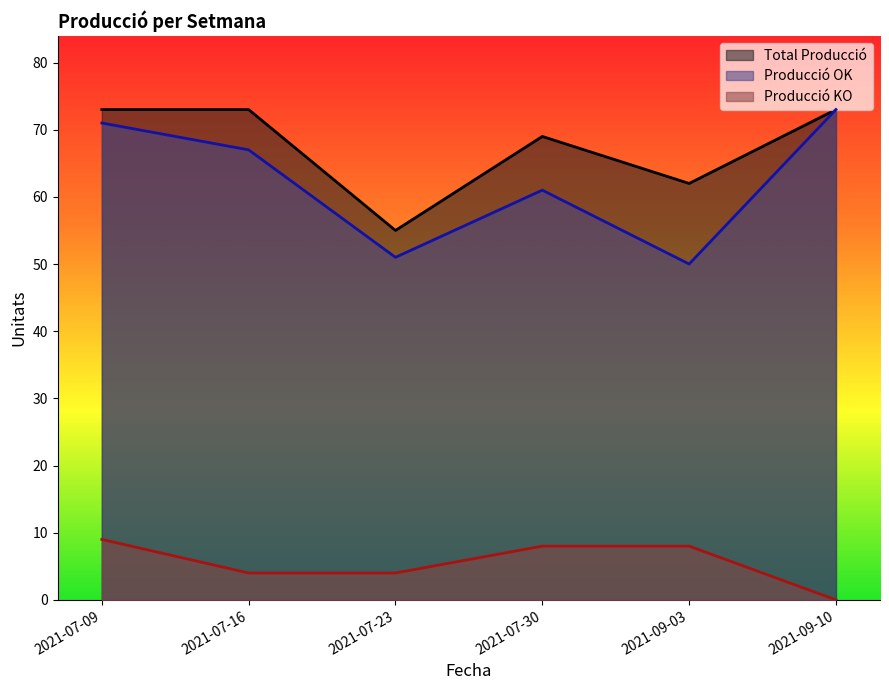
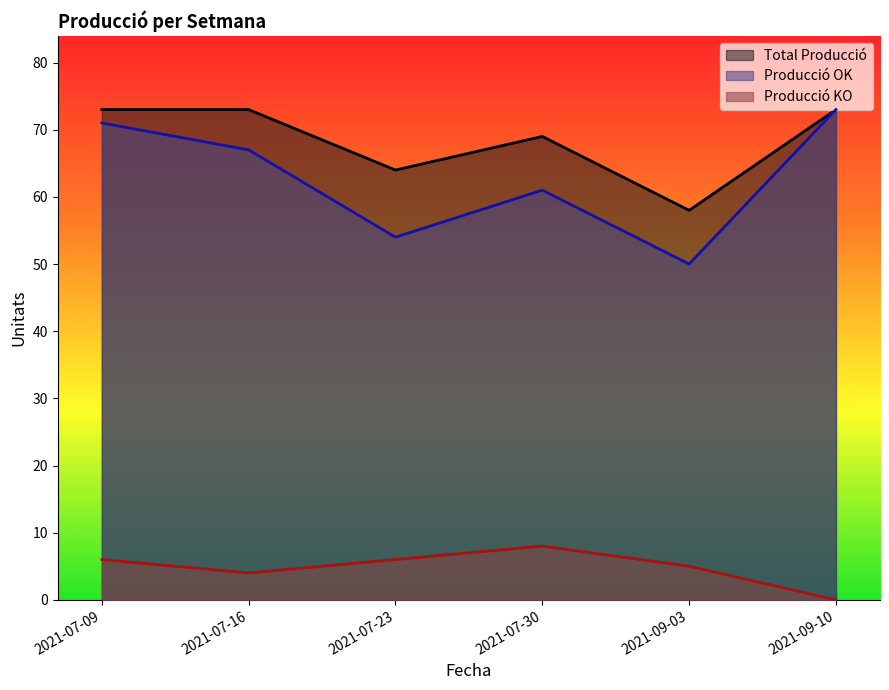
  {
    "Total Producció": {
      "2021-07-09": 73,
      "2021-07-16": 73,
-     "2021-07-23": 55,
+     "2021-07-23": 64,
      "2021-07-30": 69,
-     "2021-09-03": 62
+     "2021-09-03": 58
    },
    "Producció OK": {
      "2021-07-09": 71,
      "2021-07-16": 67,
-     "2021-07-23": 51,
+     "2021-07-23": 54,
      "2021-07-30": 61,
      "2021-09-03": 50
    },
    "Producció KO": {
-     "2021-07-09": 9,
+     "2021-07-09": 6,
      "2021-07-16": 4,
-     "2021-07-23": 4,
+     "2021-07-23": 6,
      "2021-07-30": 8,
-     "2021-09-03": 8,
+     "2021-09-03": 5,
      "2021-09-10": 0
    }
  }
